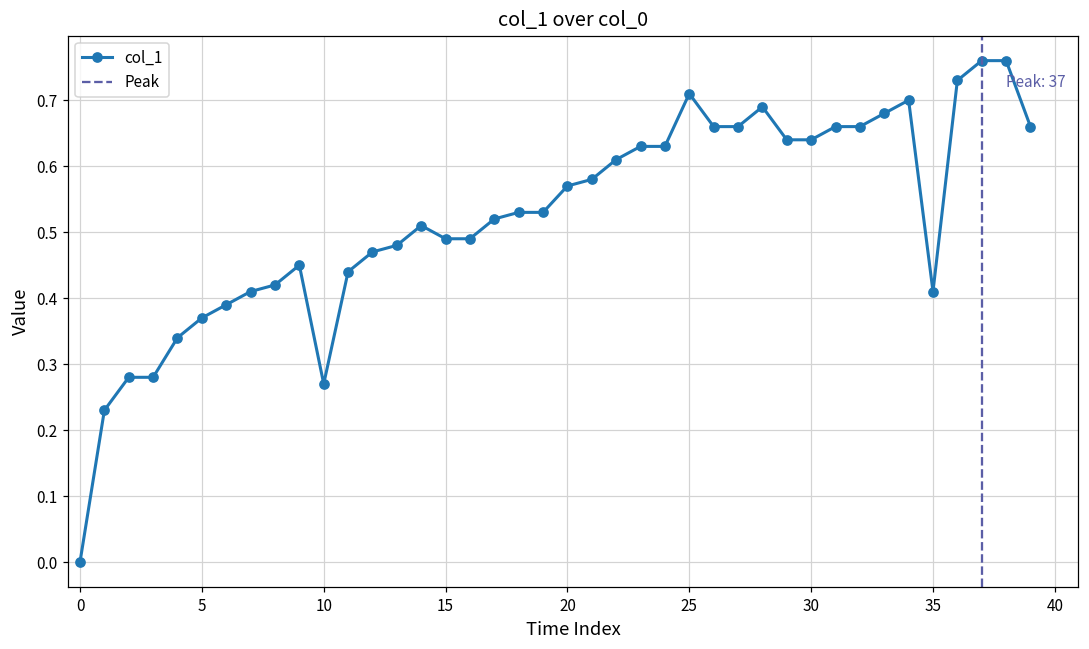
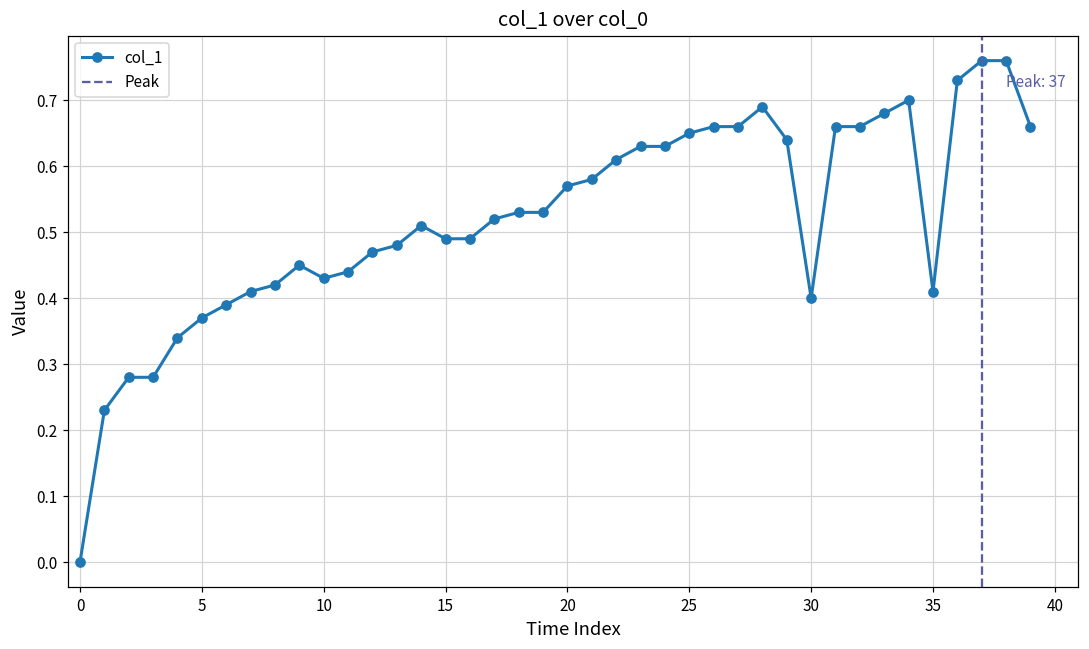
  {
    "0": 0.00,
    "5": 0.37,
-   "10": 0.27,
+   "10": 0.43,
    "15": 0.49,
    "20": 0.57,
-   "25": 0.71,
-   "30": 0.64,
+   "25": 0.65,
+   "30": 0.40,
    "35": 0.41
  }
